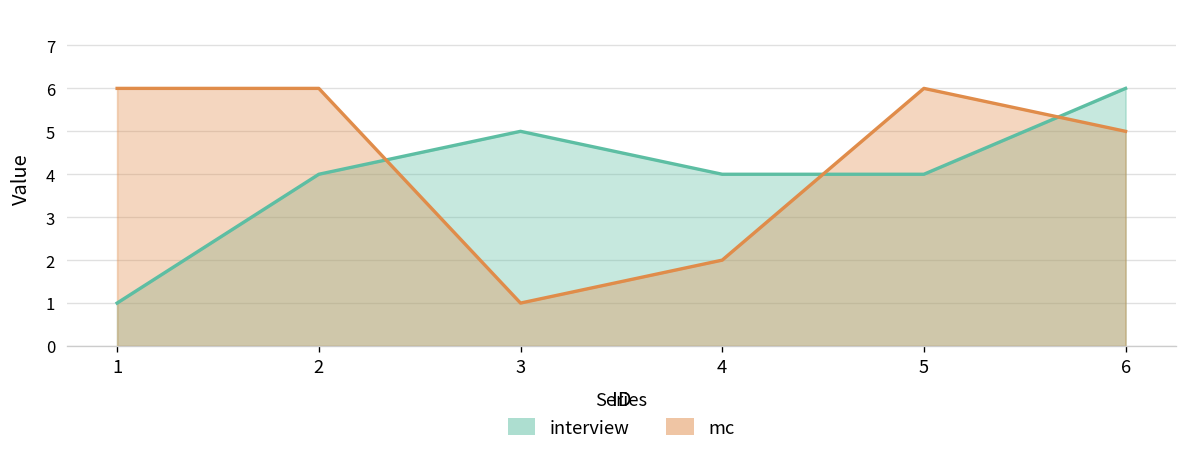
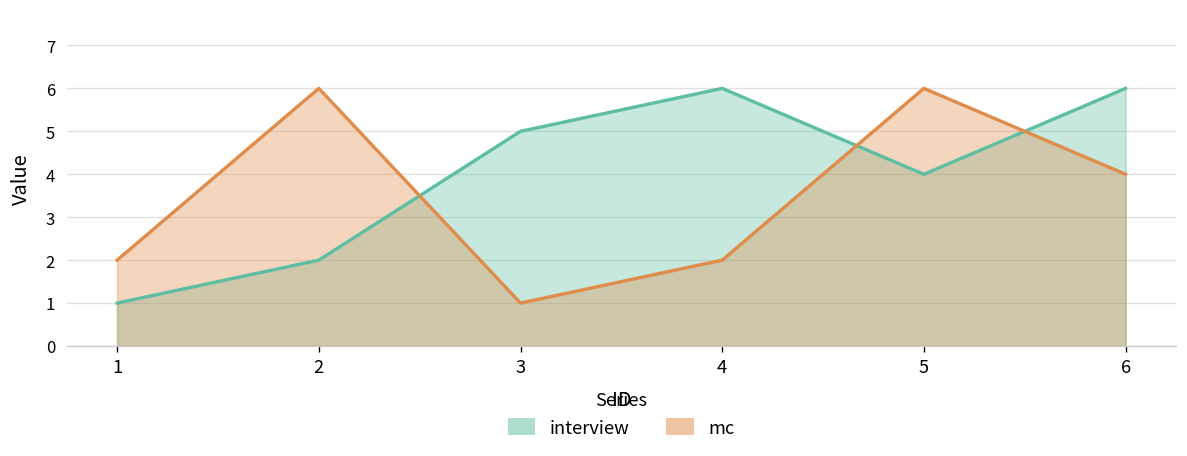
  {
    "interview": {
      "1": 1,
-     "2": 4,
+     "2": 2,
      "3": 5,
-     "4": 4,
+     "4": 6,
      "5": 4,
      "6": 6
    },
    "mc": {
-     "1": 6,
+     "1": 2,
      "2": 6,
      "3": 1,
      "4": 2,
      "5": 6,
-     "6": 5
+     "6": 4
    }
  }
